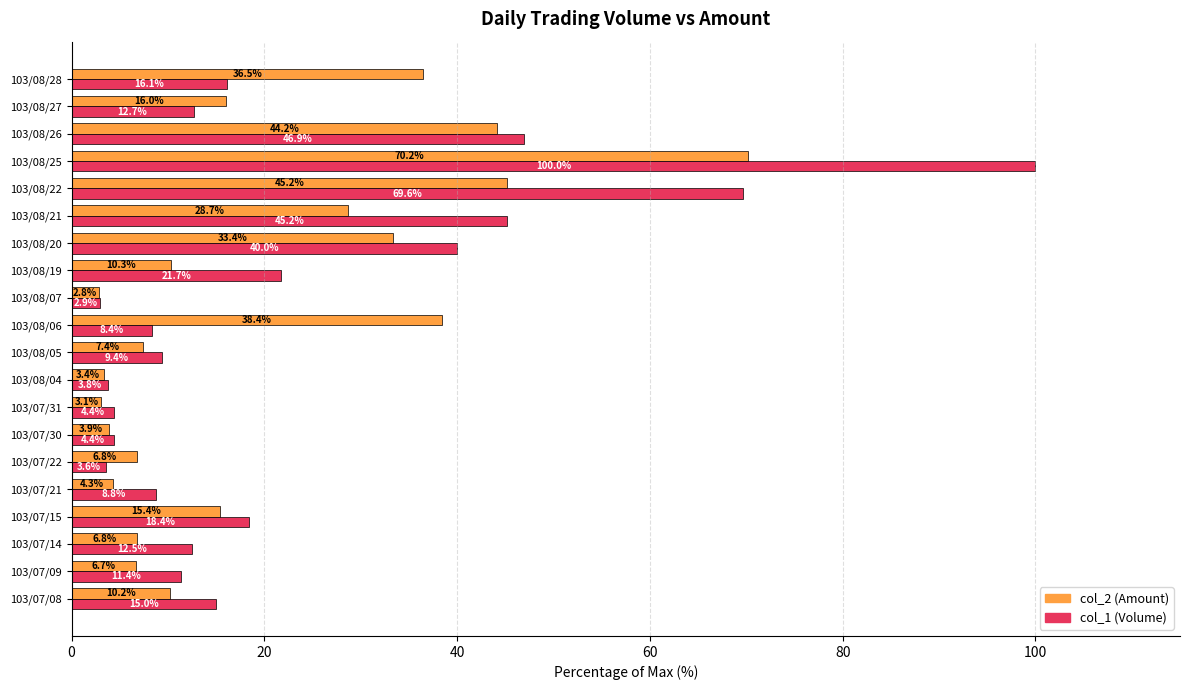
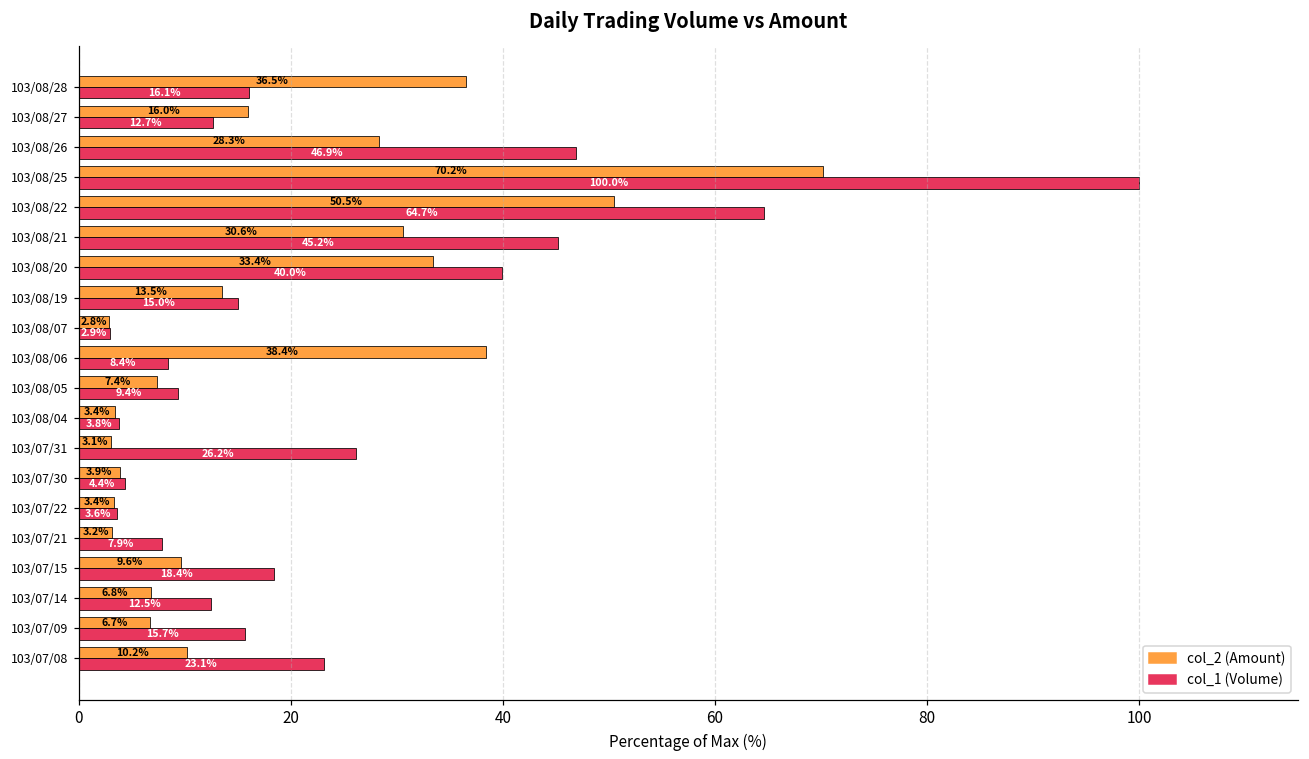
  {
    "col_2 (Amount)": {
      "103/08/28": "36.5%",
      "103/08/27": "16.0%",
-     "103/08/26": "44.2%",
+     "103/08/26": "28.3%",
      "103/08/25": "70.2%",
-     "103/08/22": "45.2%",
-     "103/08/21": "28.7%",
+     "103/08/22": "50.5%",
+     "103/08/21": "30.6%",
      "103/08/20": "33.4%",
-     "103/08/19": "10.3%",
+     "103/08/19": "13.5%",
      "103/08/07": "2.8%",
      "103/08/06": "38.4%",
      "103/08/05": "7.4%",
      "103/08/04": "3.4%",
      "103/07/31": "3.1%",
      "103/07/30": "3.9%",
-     "103/07/22": "6.8%",
-     "103/07/21": "4.3%",
-     "103/07/15": "15.4%",
+     "103/07/22": "3.4%",
+     "103/07/21": "3.2%",
+     "103/07/15": "9.6%",
      "103/07/14": "6.8%",
      "103/07/09": "6.7%",
      "103/07/08": "10.2%"
    },
    "col_1 (Volume)": {
      "103/08/28": "16.1%",
      "103/08/27": "12.7%",
      "103/08/26": "46.9%",
      "103/08/25": "100.0%",
-     "103/08/22": "69.6%",
+     "103/08/22": "64.7%",
      "103/08/21": "45.2%",
      "103/08/20": "40.0%",
-     "103/08/19": "21.7%",
+     "103/08/19": "15.0%",
      "103/08/07": "2.9%",
      "103/08/06": "8.4%",
      "103/08/05": "9.4%",
      "103/08/04": "3.8%",
-     "103/07/31": "4.4%",
+     "103/07/31": "26.2%",
      "103/07/30": "4.4%",
      "103/07/22": "3.6%",
-     "103/07/21": "8.8%",
+     "103/07/21": "7.9%",
      "103/07/15": "18.4%",
      "103/07/14": "12.5%",
-     "103/07/09": "11.4%",
-     "103/07/08": "15.0%"
+     "103/07/09": "15.7%",
+     "103/07/08": "23.1%"
    }
  }
